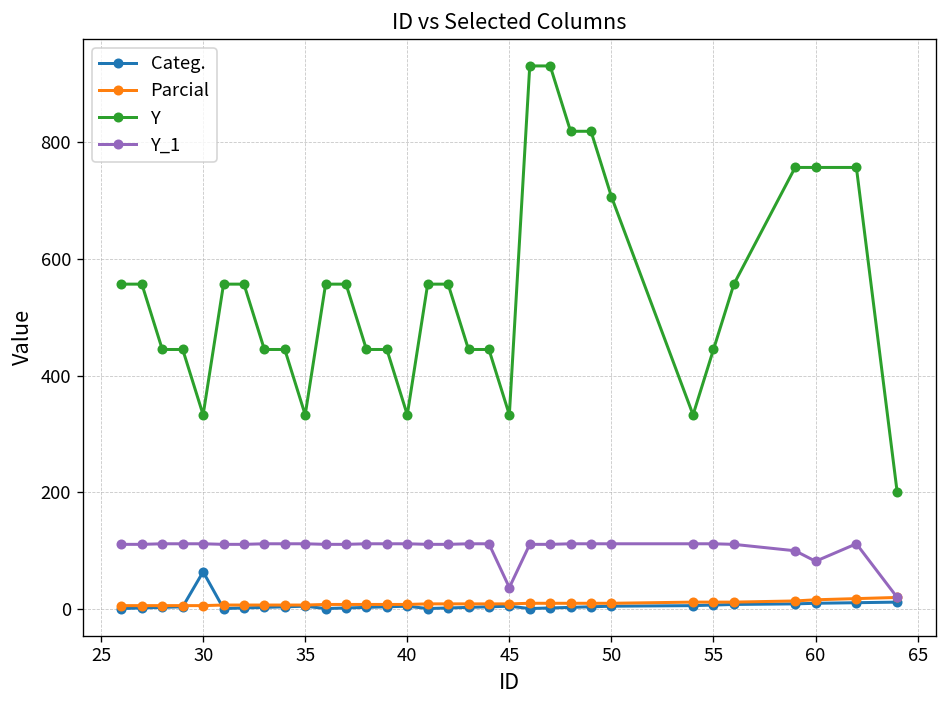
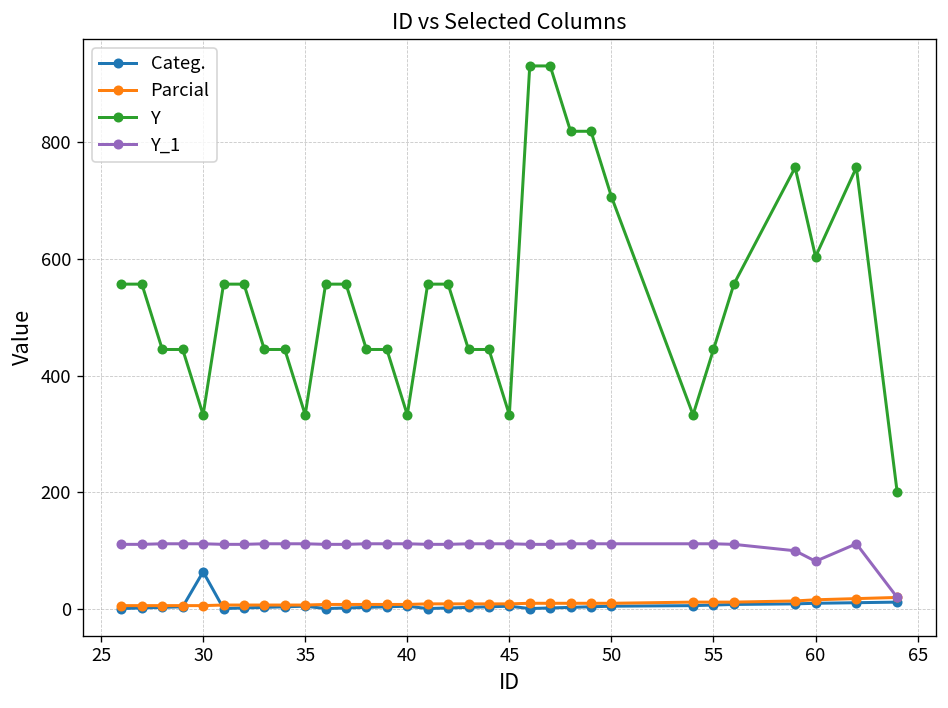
  {
    "Categ.": {
      "30": 60,
      "60": 10
    },
    "Parcial": {
      "30": 10,
      "60": 20
    },
    "Y": {
      "30": 330,
      "35": 330,
      "40": 330,
      "45": 330,
      "50": 710,
      "55": 450,
-     "60": 760
+     "60": 600
    },
    "Y_1": {
      "30": 110,
      "35": 110,
      "40": 110,
-     "45": 40,
+     "45": 110,
      "50": 110,
      "55": 110,
      "60": 80
    }
  }
